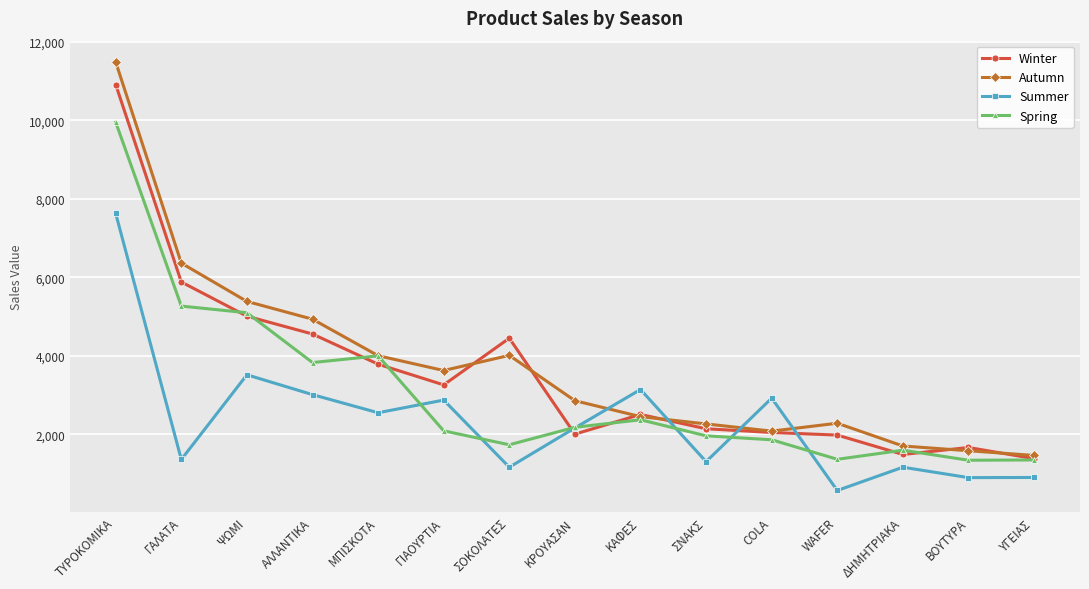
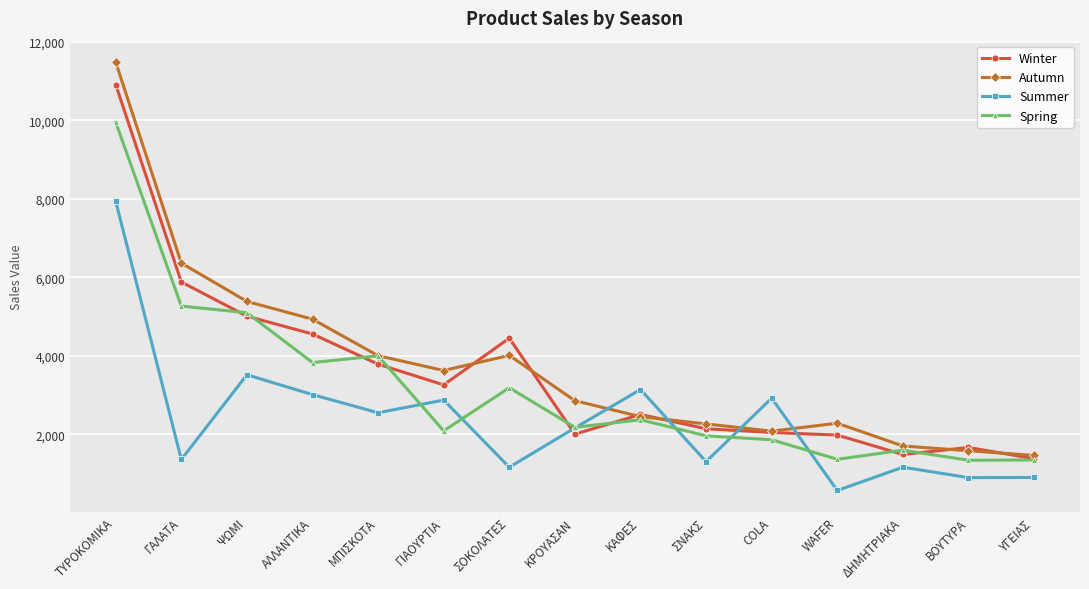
  {
    "Summer": {
-     "ΤΥΡΟΚΟΜΙΚΑ": "7,600",
+     "ΤΥΡΟΚΟΜΙΚΑ": "7,900",
      "ΓΑΛΑΤΑ": "1,400",
      "ΨΩΜΙ": "3,500",
      "ΑΛΛΑΝΤΙΚΑ": "3,000",
      "ΜΠΙΣΚΟΤΑ": "2,600",
      "ΓΙΑΟΥΡΤΙΑ": "2,900",
      "ΣΟΚΟΛΑΤΕΣ": "1,200",
      "ΚΑΦΕΣ": "3,100",
      "ΣΝΑΚΣ": "1,300",
      "COLA": "2,900",
      "WAFER": "600",
      "ΔΗΜΗΤΡΙΑΚΑ": "1,200",
      "ΒΟΥΤΥΡΑ": "900",
      "ΥΓΕΙΑΣ": "900"
    },
    "Spring": {
      "ΤΥΡΟΚΟΜΙΚΑ": "10,000",
      "ΓΑΛΑΤΑ": "5,300",
      "ΨΩΜΙ": "5,100",
      "ΑΛΛΑΝΤΙΚΑ": "3,800",
      "ΓΙΑΟΥΡΤΙΑ": "2,100",
-     "ΣΟΚΟΛΑΤΕΣ": "1,700",
+     "ΣΟΚΟΛΑΤΕΣ": "3,200",
      "ΚΑΦΕΣ": "2,400",
      "ΣΝΑΚΣ": "2,000",
      "COLA": "1,900",
      "WAFER": "1,400",
      "ΔΗΜΗΤΡΙΑΚΑ": "1,600",
      "ΒΟΥΤΥΡΑ": "1,300"
    }
  }
